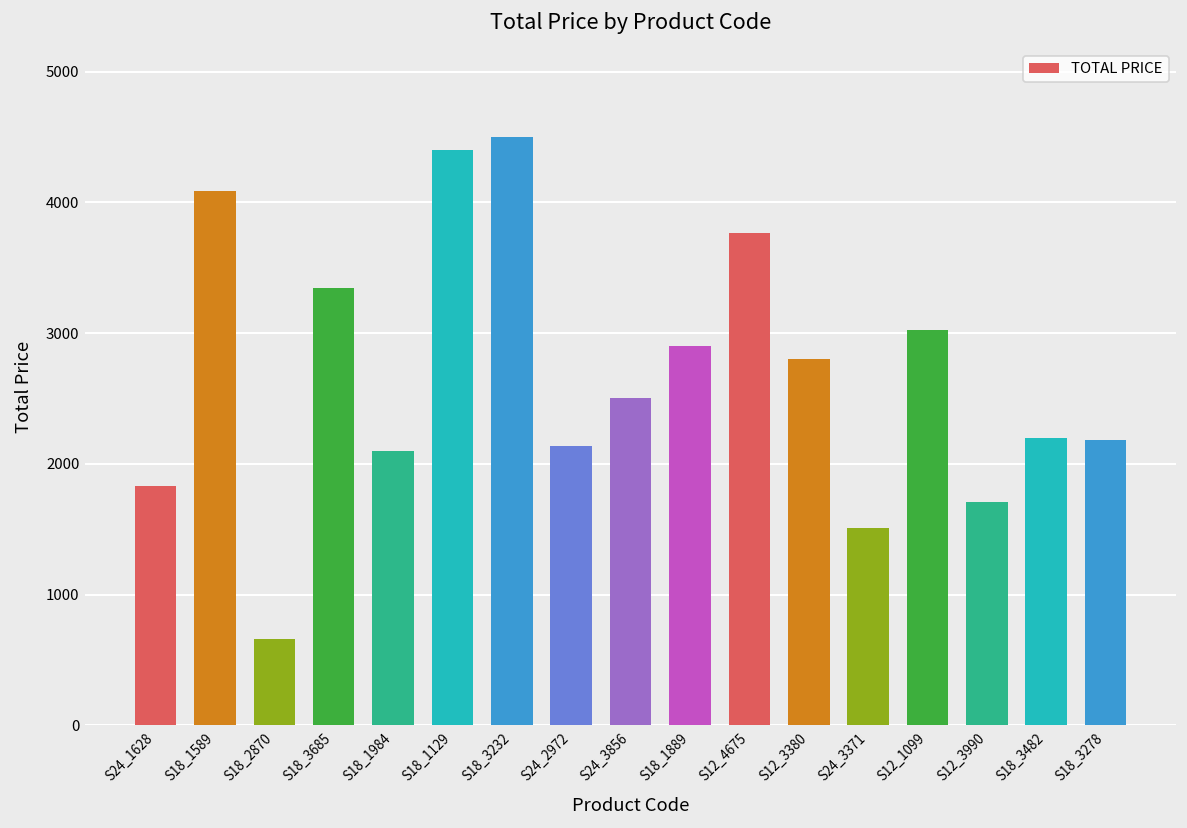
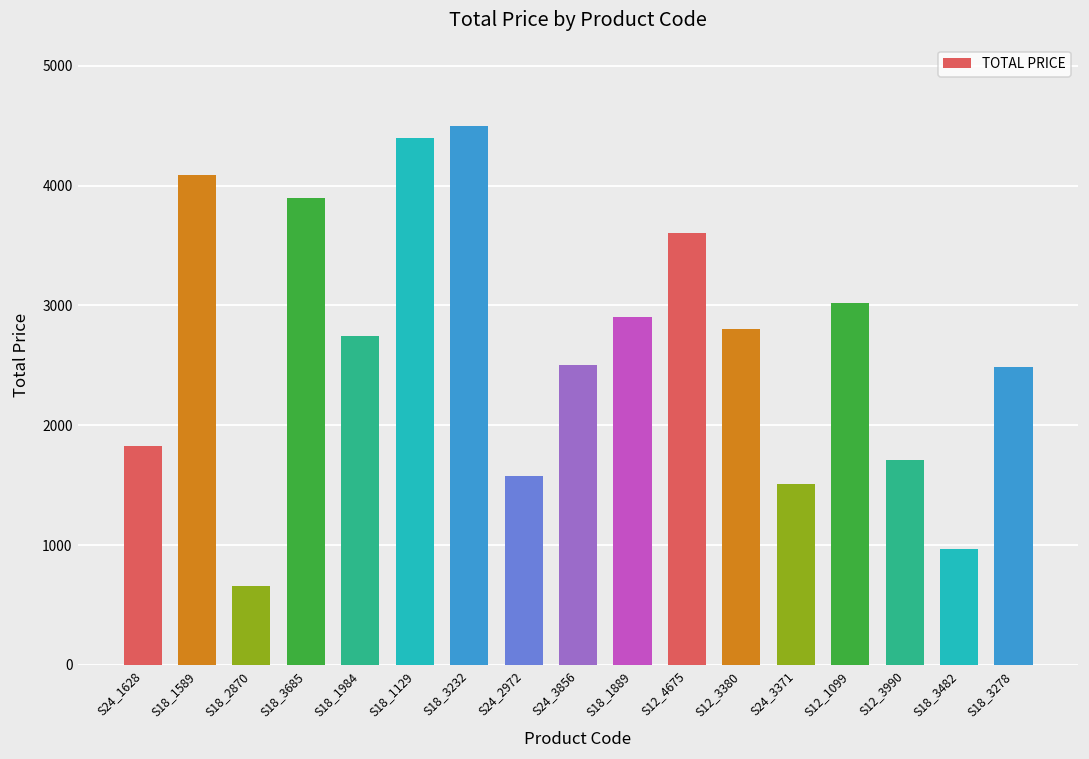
  {
    "S24_1628": 1830,
    "S18_1589": 4090,
    "S18_2870": 660,
-   "S18_3685": 3340,
-   "S18_1984": 2100,
+   "S18_3685": 3900,
+   "S18_1984": 2750,
    "S18_1129": 4400,
    "S18_3232": 4500,
-   "S24_2972": 2140,
+   "S24_2972": 1580,
    "S24_3856": 2500,
    "S18_1889": 2900,
-   "S12_4675": 3770,
+   "S12_4675": 3600,
    "S12_3380": 2800,
    "S24_3371": 1510,
    "S12_1099": 3020,
    "S12_3990": 1710,
-   "S18_3482": 2200,
-   "S18_3278": 2180
+   "S18_3482": 960,
+   "S18_3278": 2480
  }
